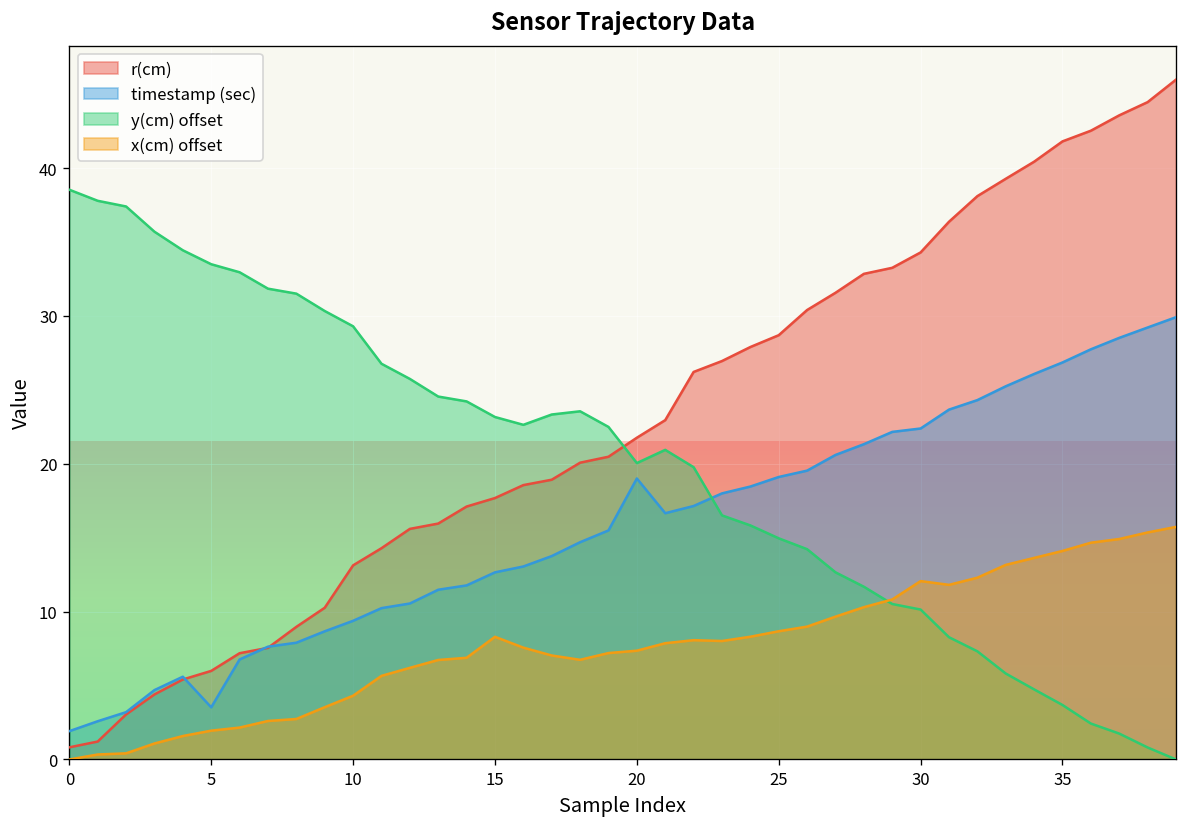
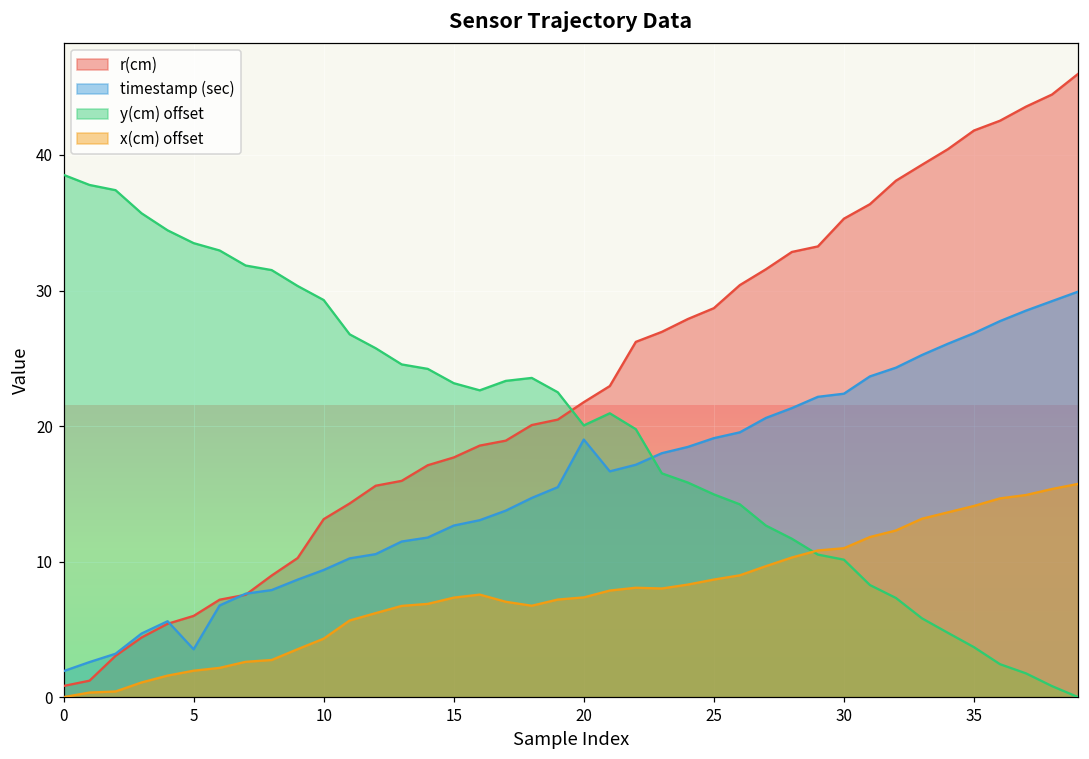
  {
    "r(cm)": {
      "0": 0.8,
      "5": 6.0,
      "10": 13.1,
      "15": 17.7,
      "20": 21.8,
      "25": 28.7,
-     "30": 34.3,
+     "30": 35.3,
      "35": 41.8
    },
    "timestamp (sec)": {
      "0": 1.9,
      "5": 3.5,
      "10": 9.4,
      "15": 12.7,
      "20": 19.0,
      "25": 19.1,
      "30": 22.4,
      "35": 26.9
    },
    "y(cm) offset": {
      "0": 38.5,
      "5": 33.5,
      "10": 29.3,
      "15": 23.2,
      "20": 20.0,
      "25": 15.0,
      "30": 10.1,
      "35": 3.7
    },
    "x(cm) offset": {
      "0": 0.0,
      "5": 1.9,
      "10": 4.3,
-     "15": 8.3,
+     "15": 7.3,
      "20": 7.4,
      "25": 8.7,
-     "30": 12.1,
+     "30": 11.0,
      "35": 14.1
    }
  }
